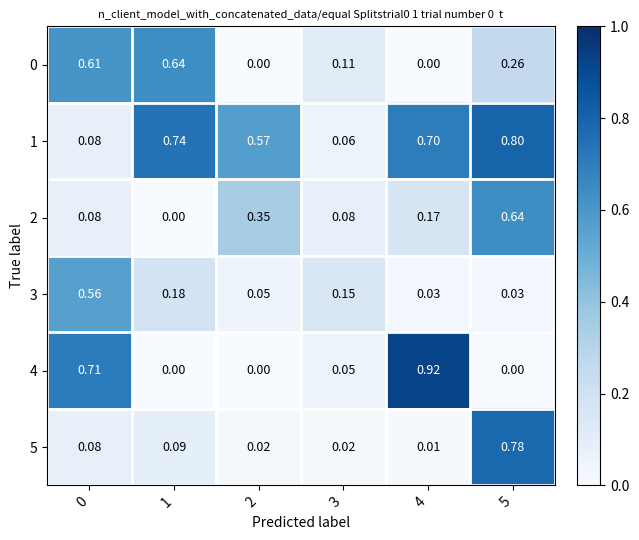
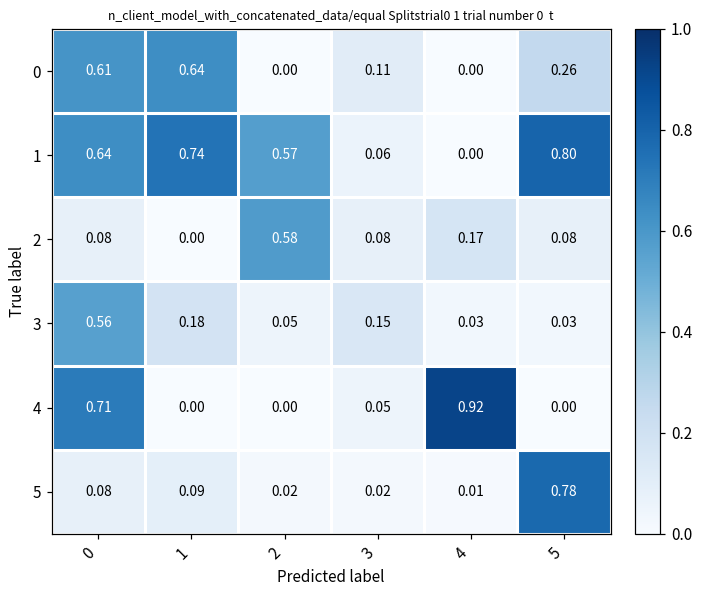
  {
    "0": {
      "0": 0.61,
      "1": 0.64,
      "2": 0.00,
      "3": 0.11,
      "4": 0.00,
      "5": 0.26
    },
    "1": {
-     "0": 0.08,
+     "0": 0.64,
      "1": 0.74,
      "2": 0.57,
      "3": 0.06,
-     "4": 0.70,
+     "4": 0.00,
      "5": 0.80
    },
    "2": {
      "0": 0.08,
      "1": 0.00,
-     "2": 0.35,
+     "2": 0.58,
      "3": 0.08,
      "4": 0.17,
-     "5": 0.64
+     "5": 0.08
    },
    "3": {
      "0": 0.56,
      "1": 0.18,
      "2": 0.05,
      "3": 0.15,
      "4": 0.03,
      "5": 0.03
    },
    "4": {
      "0": 0.71,
      "1": 0.00,
      "2": 0.00,
      "3": 0.05,
      "4": 0.92,
      "5": 0.00
    },
    "5": {
      "0": 0.08,
      "1": 0.09,
      "2": 0.02,
      "3": 0.02,
      "4": 0.01,
      "5": 0.78
    }
  }
